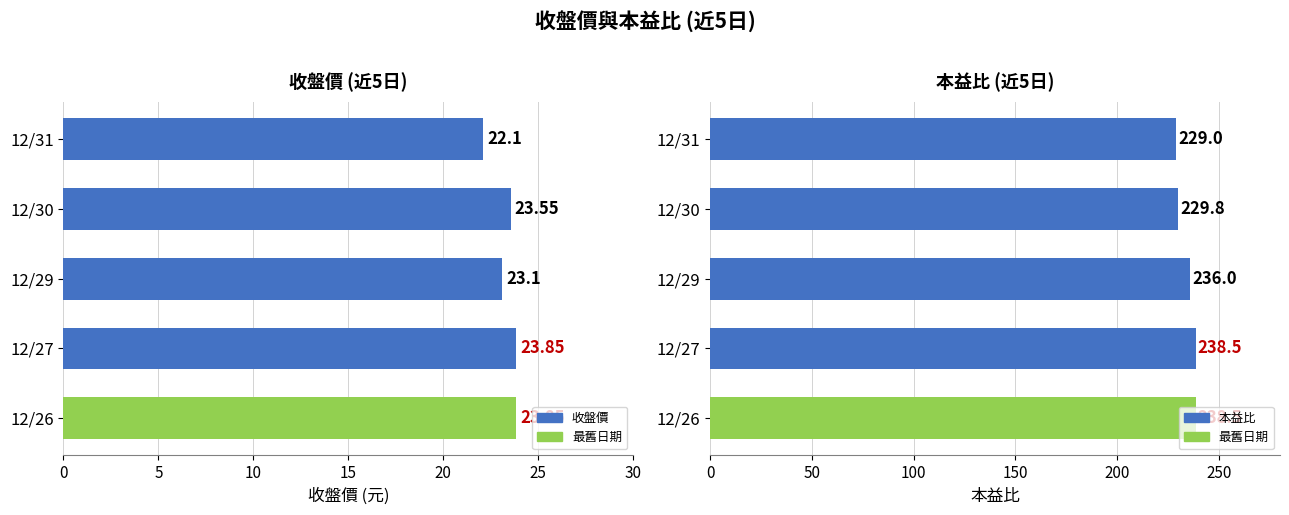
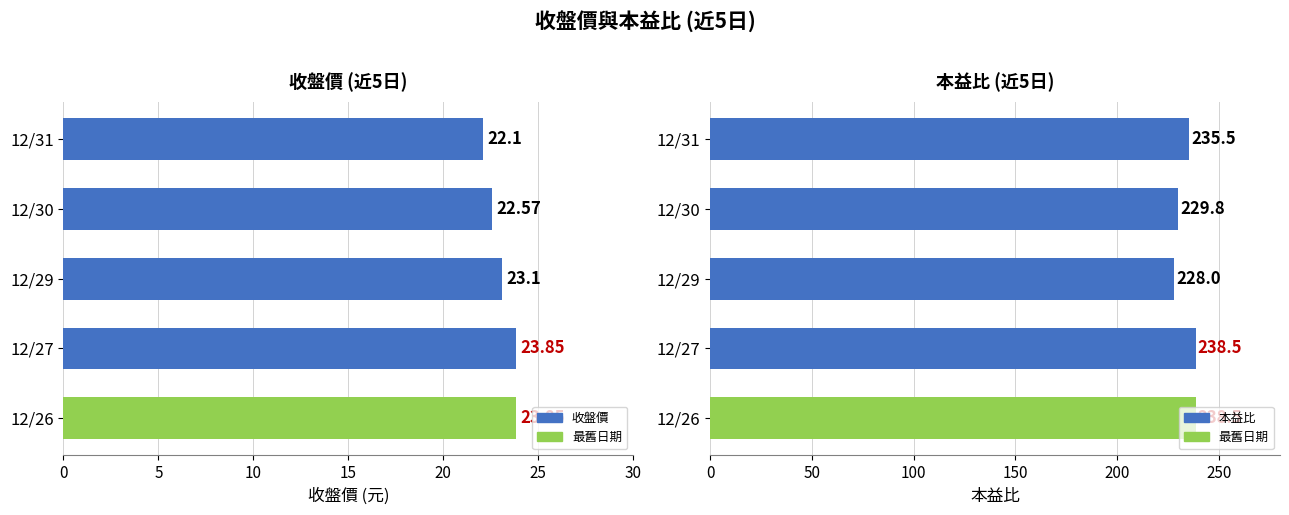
  {
    "收盤價 (近5日)": {
      "12/31": 22.1,
-     "12/30": 23.55,
+     "12/30": 22.57,
      "12/29": 23.1,
      "12/27": 23.85
    },
    "本益比 (近5日)": {
-     "12/31": 229.0,
+     "12/31": 235.5,
      "12/30": 229.8,
-     "12/29": 236.0,
+     "12/29": 228.0,
      "12/27": 238.5
    }
  }
